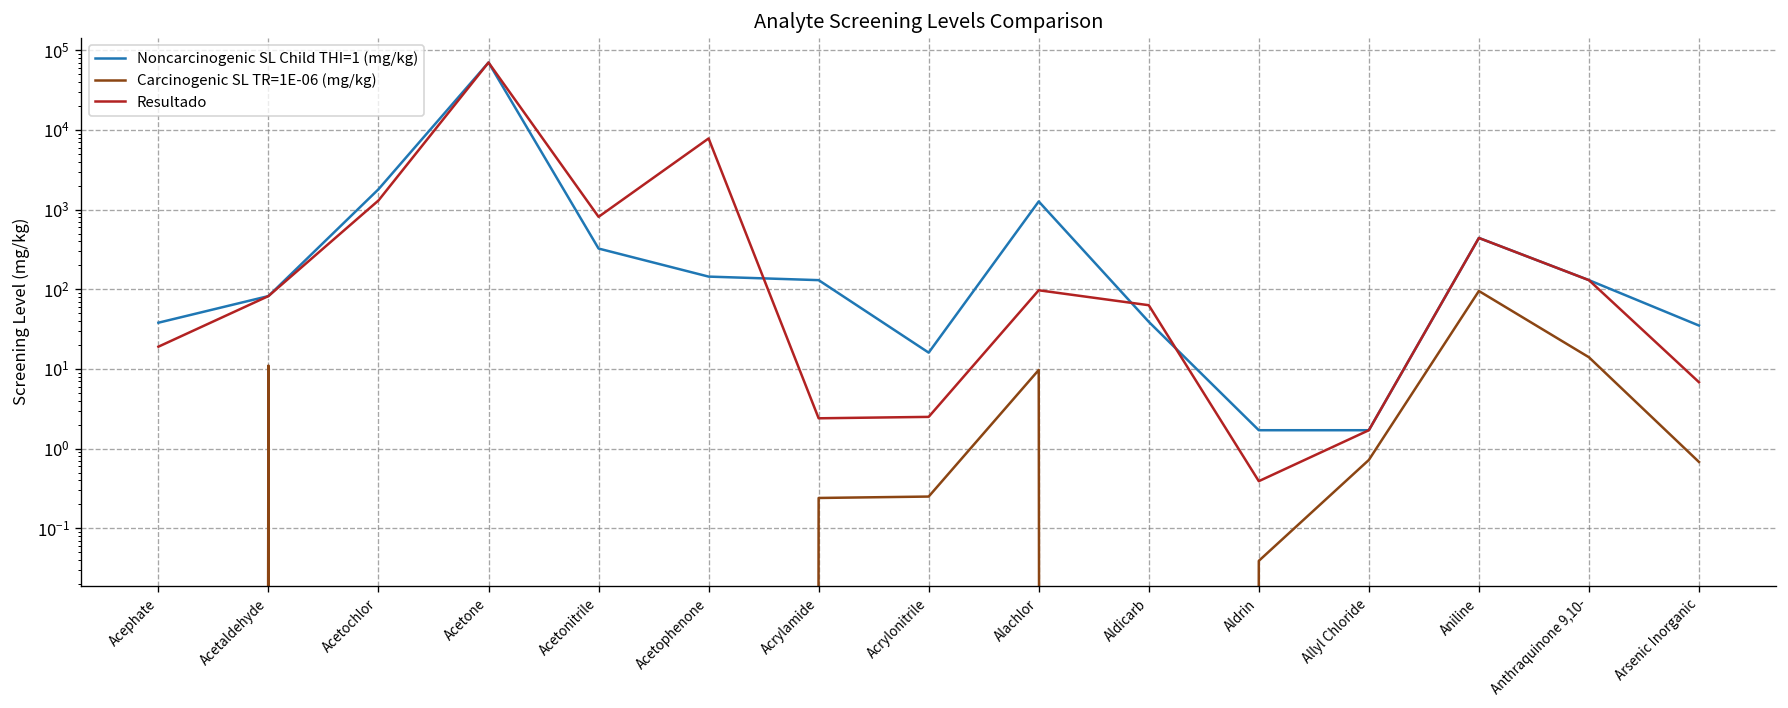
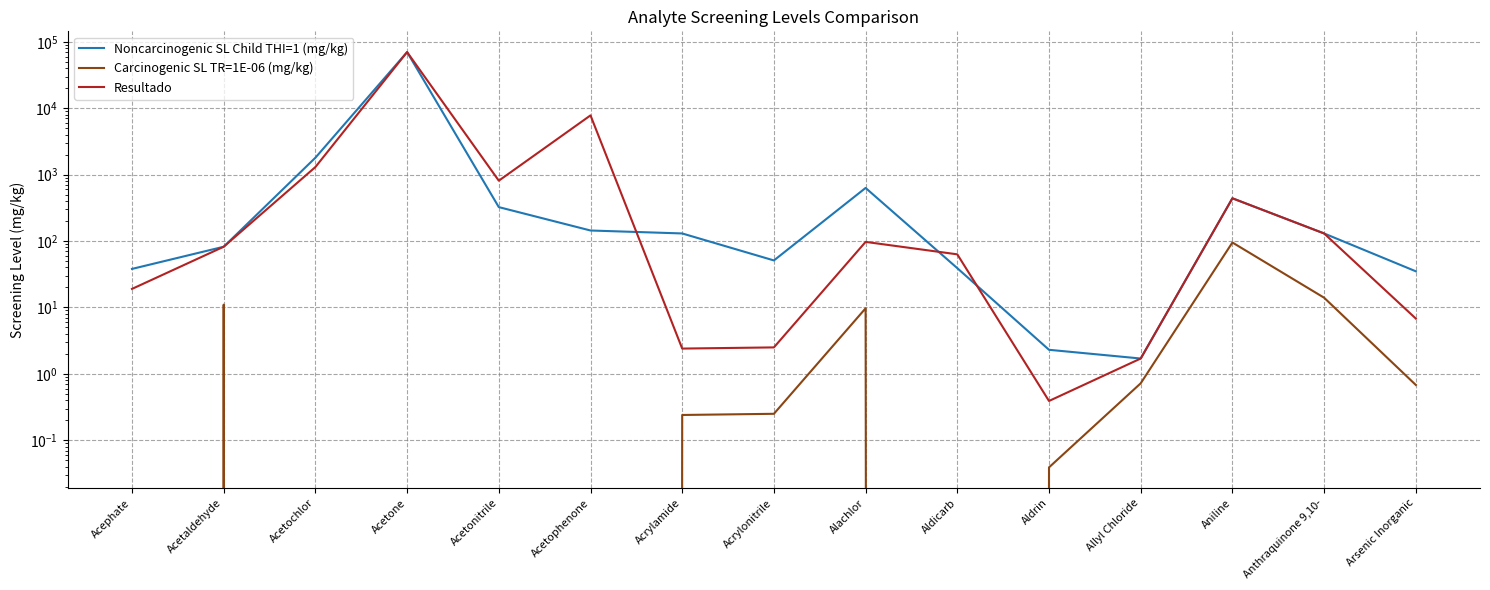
  {
    "Noncarcinogenic SL Child THI=1 (mg/kg)": {
      "Acephate": 40,
      "Acetochlor": 1800,
      "Acetonitrile": 300,
      "Acetophenone": 140,
      "Acrylamide": 130,
-     "Acrylonitrile": 16,
-     "Alachlor": 1300,
+     "Acrylonitrile": 50,
+     "Alachlor": 600,
      "Aldicarb": 40,
-     "Aldrin": 1.7,
+     "Aldrin": 2.3,
      "Arsenic Inorganic": 40
    }
  }
